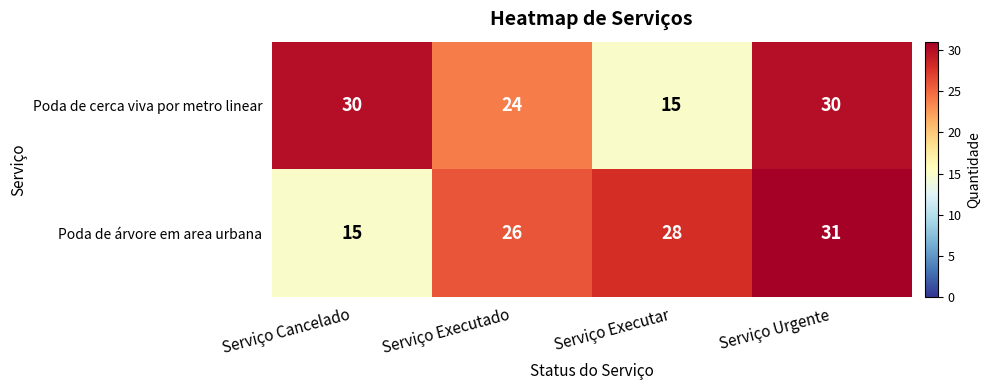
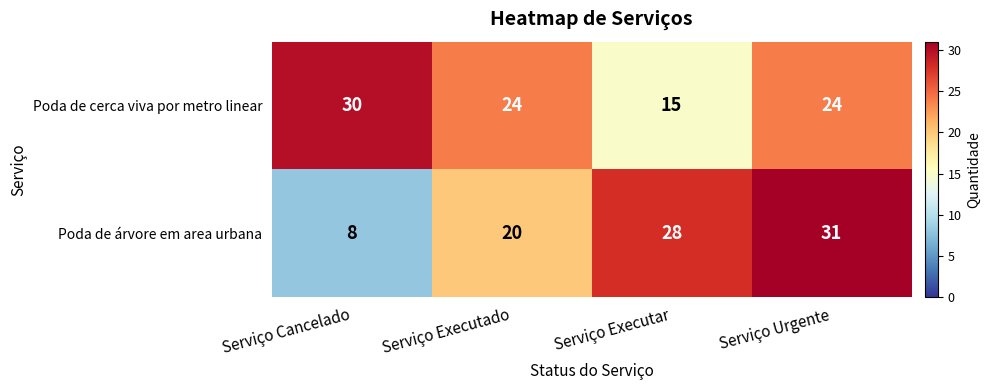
  {
    "Poda de cerca viva por metro linear": {
      "Serviço Cancelado": 30,
      "Serviço Executado": 24,
      "Serviço Executar": 15,
-     "Serviço Urgente": 30
+     "Serviço Urgente": 24
    },
    "Poda de árvore em area urbana": {
-     "Serviço Cancelado": 15,
-     "Serviço Executado": 26,
+     "Serviço Cancelado": 8,
+     "Serviço Executado": 20,
      "Serviço Executar": 28,
      "Serviço Urgente": 31
    }
  }
